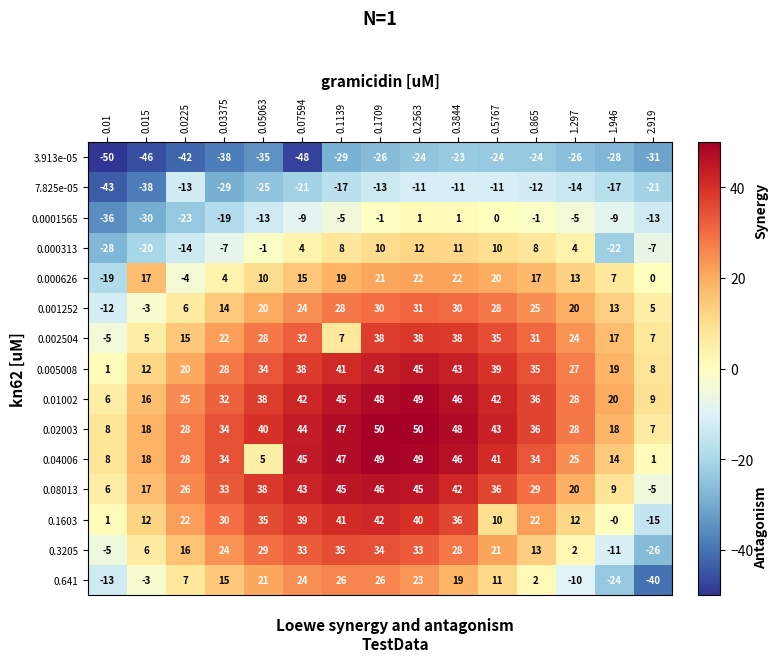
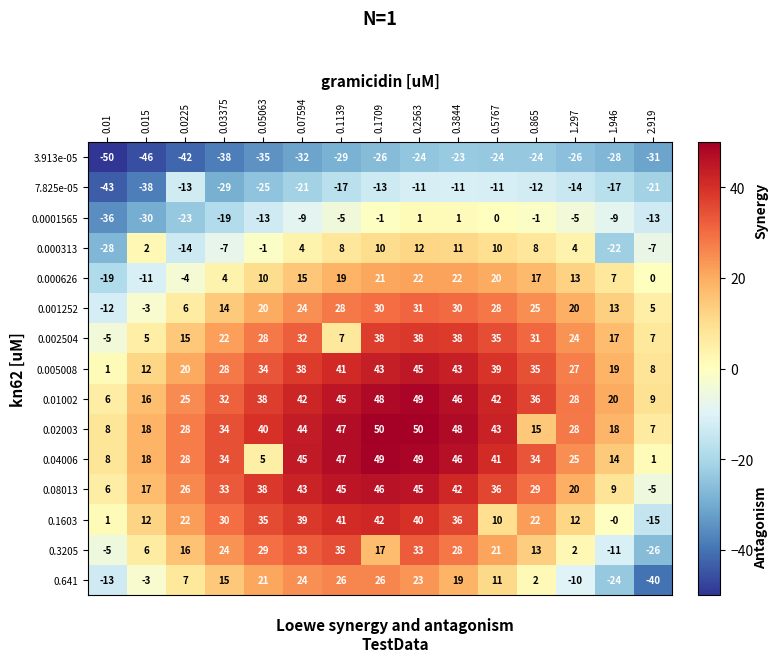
  {
    "3.913e-05": {
      "0.01": -50,
      "0.015": -46,
      "0.0225": -42,
      "0.03375": -38,
      "0.05063": -35,
-     "0.07594": -48,
+     "0.07594": -32,
      "0.1139": -29,
      "0.1709": -26,
      "0.2563": -24,
      "0.3844": -23,
      "0.5767": -24,
      "0.865": -24,
      "1.297": -26,
      "1.946": -28,
      "2.919": -31
    },
    "0.000313": {
      "0.01": -28,
-     "0.015": -20,
+     "0.015": 2,
      "0.0225": -14,
      "0.03375": -7,
      "0.05063": -1,
      "0.07594": 4,
      "0.1139": 8,
      "0.1709": 10,
      "0.2563": 12,
      "0.3844": 11,
      "0.5767": 10,
      "0.865": 8,
      "1.297": 4,
      "1.946": -22,
      "2.919": -7
    },
    "0.000626": {
      "0.01": -19,
-     "0.015": 17,
+     "0.015": -11,
      "0.0225": -4,
      "0.03375": 4,
      "0.05063": 10,
      "0.07594": 15,
      "0.1139": 19,
      "0.1709": 21,
      "0.2563": 22,
      "0.3844": 22,
      "0.5767": 20,
      "0.865": 17,
      "1.297": 13,
      "1.946": 7,
      "2.919": 0
    },
    "0.02003": {
      "0.01": 8,
      "0.015": 18,
      "0.0225": 28,
      "0.03375": 34,
      "0.05063": 40,
      "0.07594": 44,
      "0.1139": 47,
      "0.1709": 50,
      "0.2563": 50,
      "0.3844": 48,
      "0.5767": 43,
-     "0.865": 36,
+     "0.865": 15,
      "1.297": 28,
      "1.946": 18,
      "2.919": 7
    },
    "0.3205": {
      "0.01": -5,
      "0.015": 6,
      "0.0225": 16,
      "0.03375": 24,
      "0.05063": 29,
      "0.07594": 33,
      "0.1139": 35,
-     "0.1709": 34,
+     "0.1709": 17,
      "0.2563": 33,
      "0.3844": 28,
      "0.5767": 21,
      "0.865": 13,
      "1.297": 2,
      "1.946": -11,
      "2.919": -26
    }
  }
